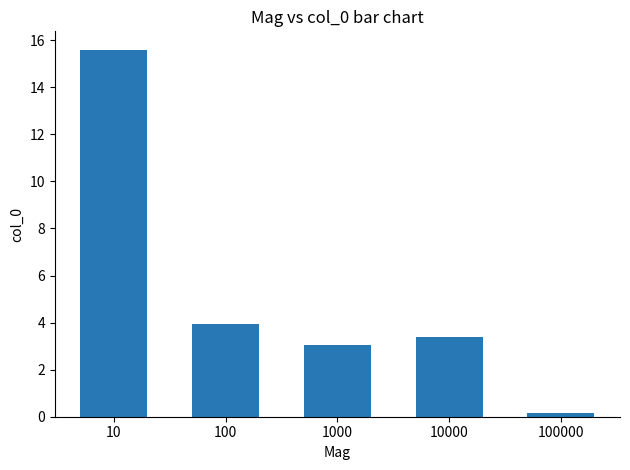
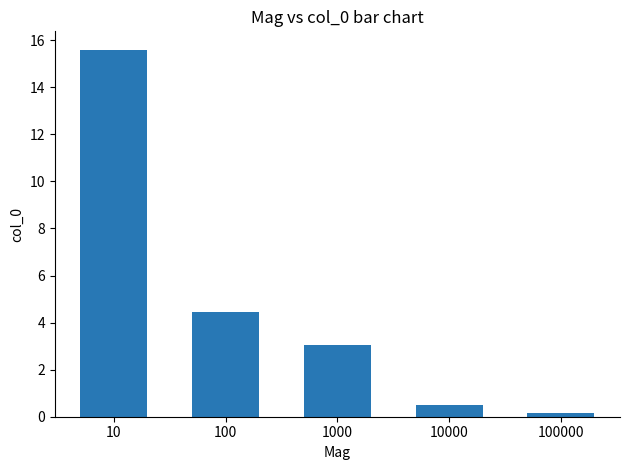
  {
    "10": 15.6,
-   "100": 3.9,
+   "100": 4.5,
    "1000": 3.0,
-   "10000": 3.4,
+   "10000": 0.5,
    "100000": 0.2
  }
